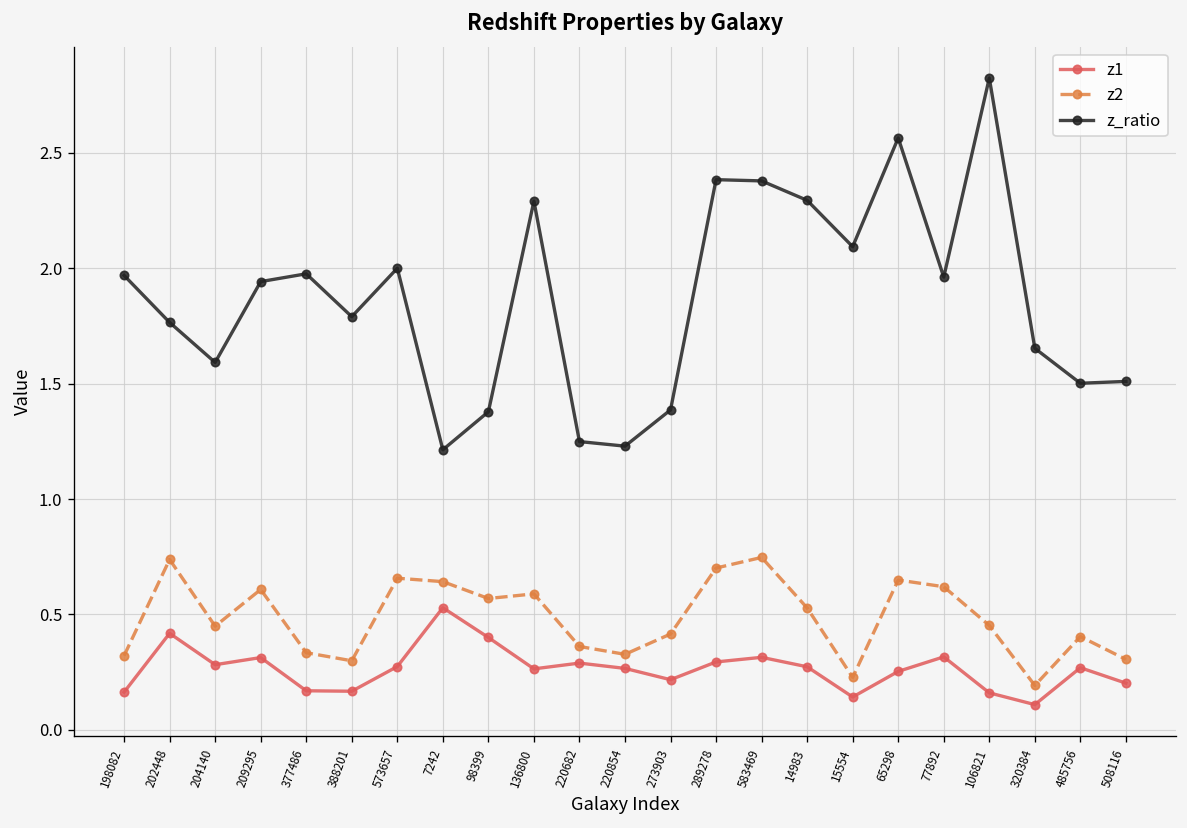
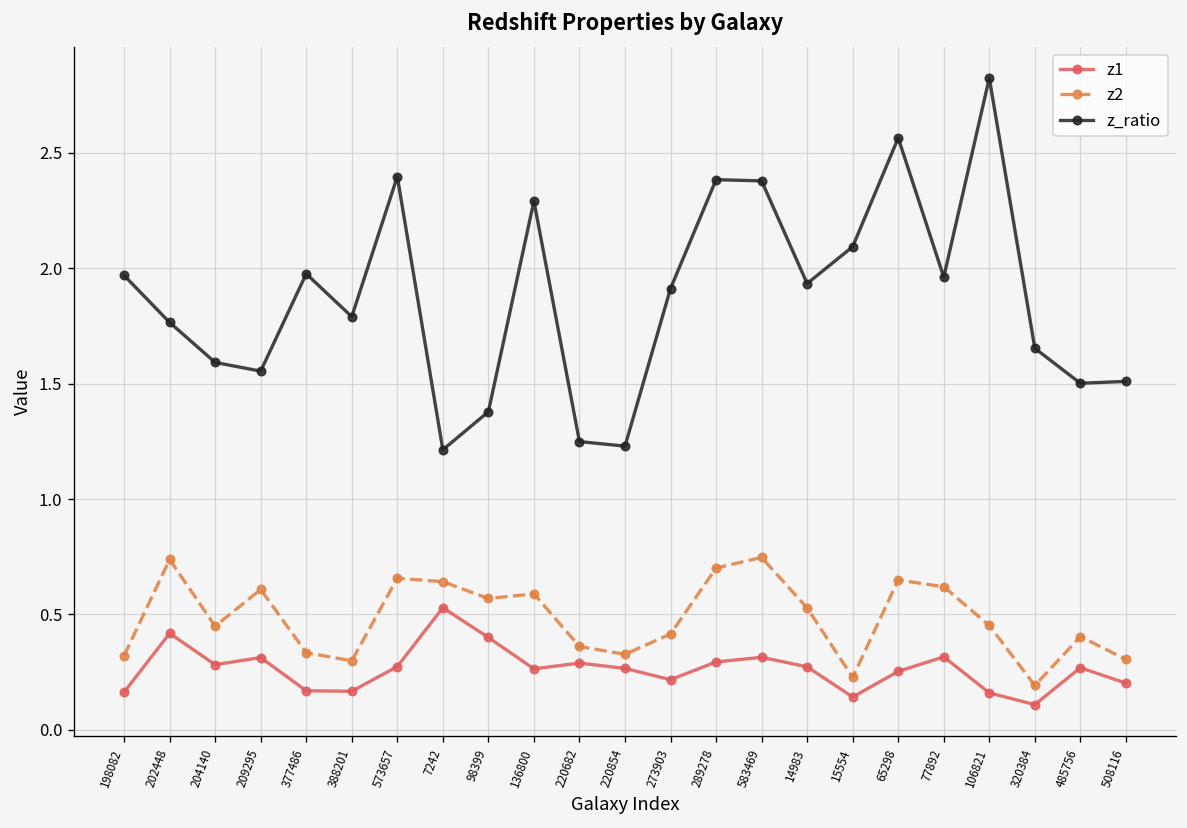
  {
    "z_ratio": {
      "198082": 1.97,
      "202448": 1.77,
      "204140": 1.59,
-     "209295": 1.94,
+     "209295": 1.55,
      "377486": 1.98,
      "388201": 1.79,
-     "573657": 2.00,
+     "573657": 2.40,
      "7242": 1.21,
      "98399": 1.38,
      "136800": 2.29,
      "220682": 1.25,
      "220854": 1.23,
-     "273903": 1.39,
+     "273903": 1.91,
      "289278": 2.38,
      "583469": 2.38,
-     "14983": 2.29,
+     "14983": 1.93,
      "15554": 2.09,
      "65298": 2.57,
      "77892": 1.96,
      "106821": 2.83,
      "320384": 1.65,
      "485756": 1.50,
      "508116": 1.51
    }
  }
